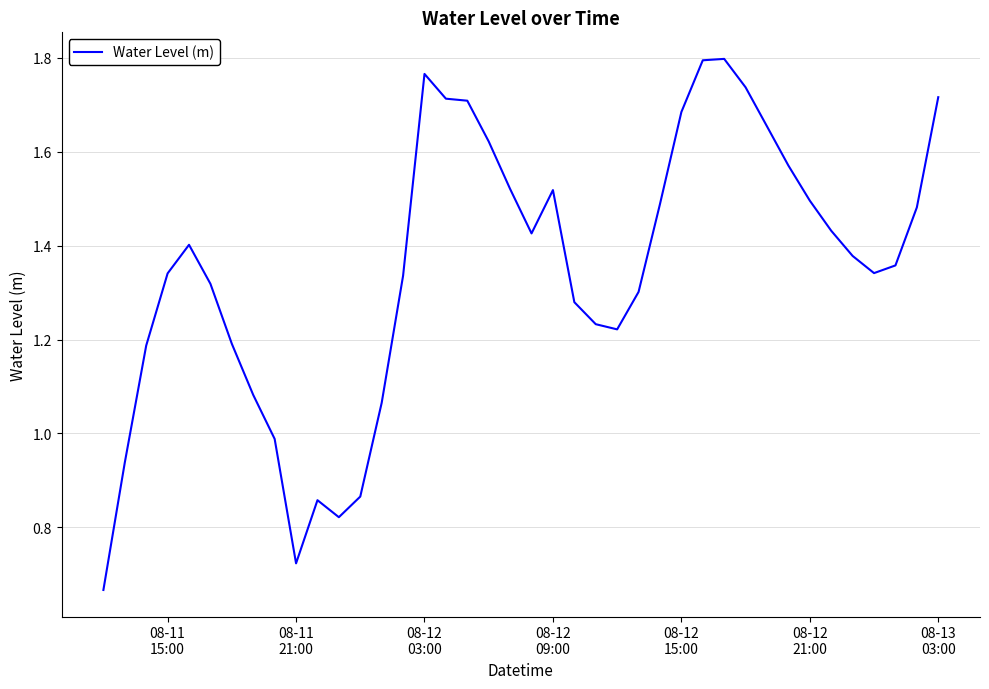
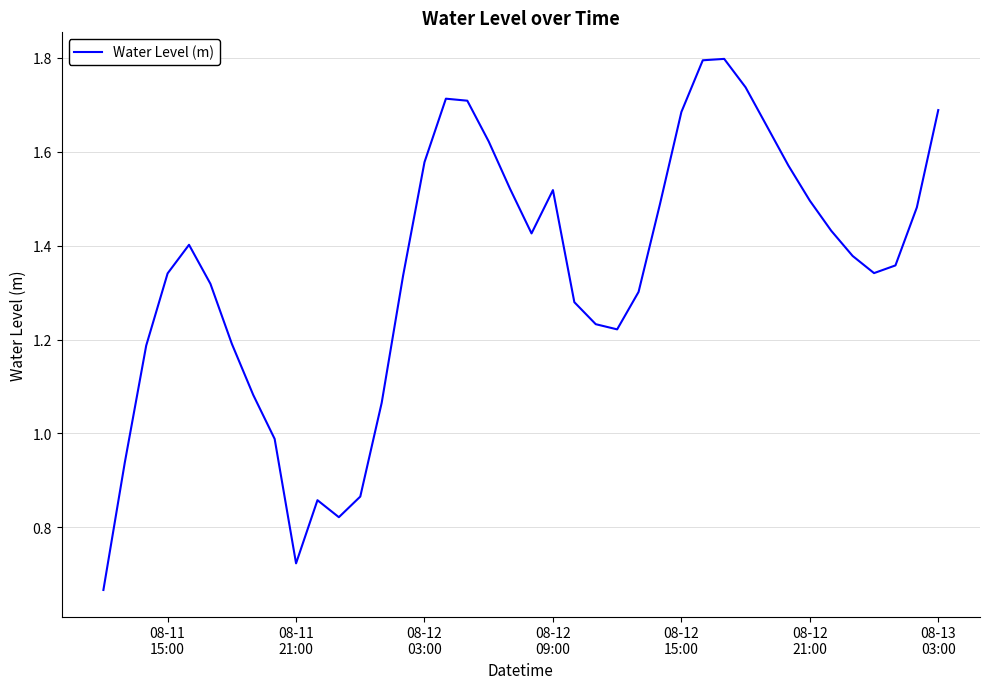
  {
    "08-11 15:00": 1.34,
    "08-11 21:00": 0.72,
-   "08-12 03:00": 1.77,
+   "08-12 03:00": 1.58,
    "08-12 09:00": 1.52,
    "08-12 15:00": 1.68,
    "08-12 21:00": 1.50,
-   "08-13 03:00": 1.72
+   "08-13 03:00": 1.69
  }
